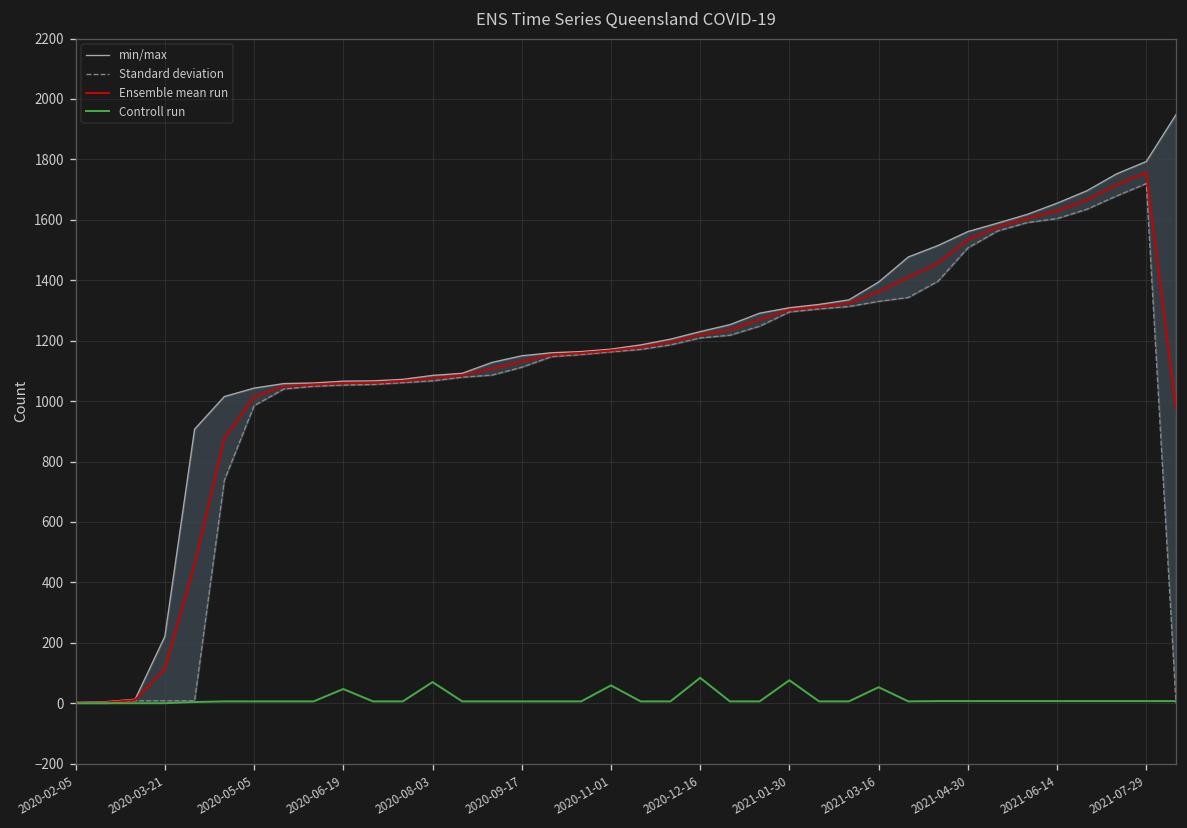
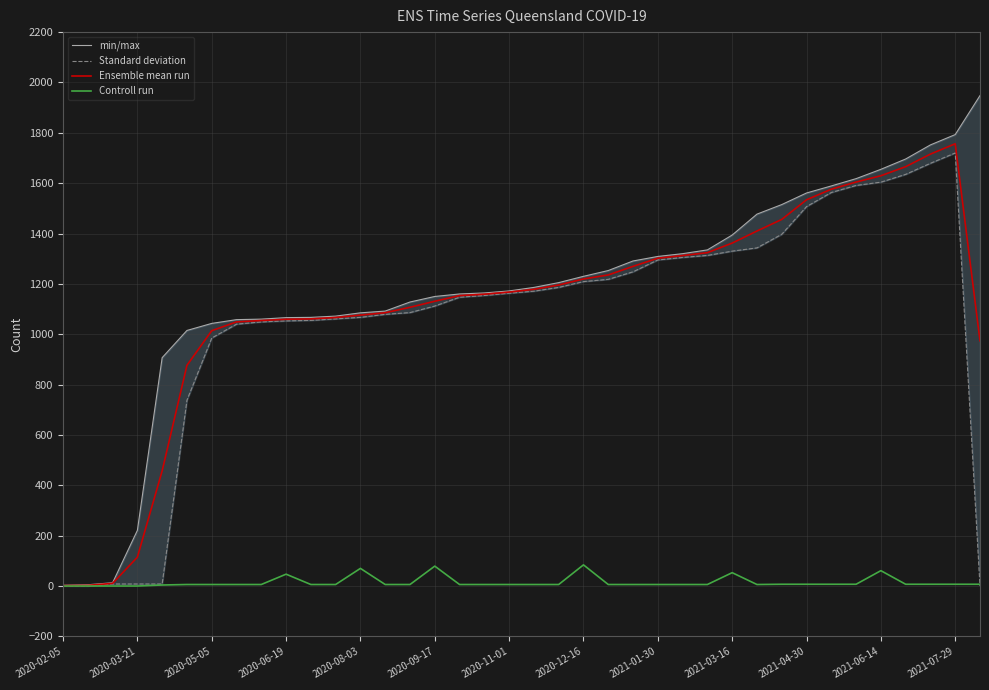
  {
    "Ensemble mean run": {
      "2020-03-21": 110,
      "2020-05-05": 1010,
      "2020-09-17": 1130,
      "2020-12-16": 1220,
      "2021-03-16": 1360,
      "2021-04-30": 1530,
      "2021-06-14": 1630,
      "2021-07-29": 1760
    },
    "Controll run": {
      "2020-05-05": 10,
      "2020-06-19": 50,
      "2020-08-03": 70,
-     "2020-09-17": 10,
-     "2020-11-01": 60,
+     "2020-09-17": 80,
+     "2020-11-01": 10,
      "2020-12-16": 80,
-     "2021-01-30": 80,
+     "2021-01-30": 10,
      "2021-03-16": 50,
      "2021-04-30": 10,
-     "2021-06-14": 10,
+     "2021-06-14": 60,
      "2021-07-29": 10
    }
  }
